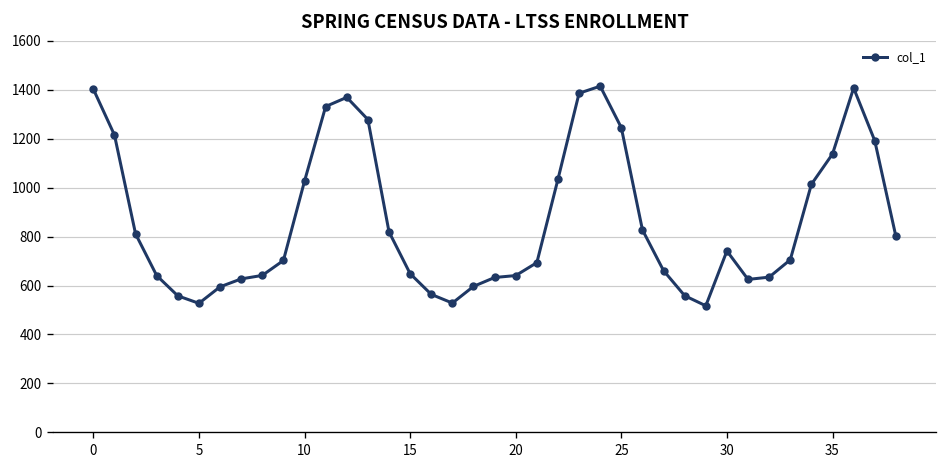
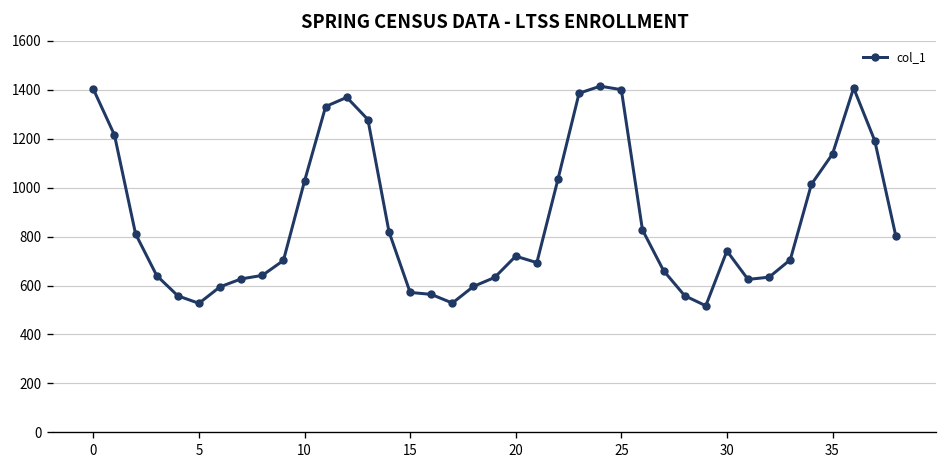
  {
    "0": 1400,
    "5": 530,
    "10": 1030,
-   "15": 650,
-   "20": 640,
-   "25": 1250,
+   "15": 570,
+   "20": 720,
+   "25": 1400,
    "30": 740,
    "35": 1140
  }
